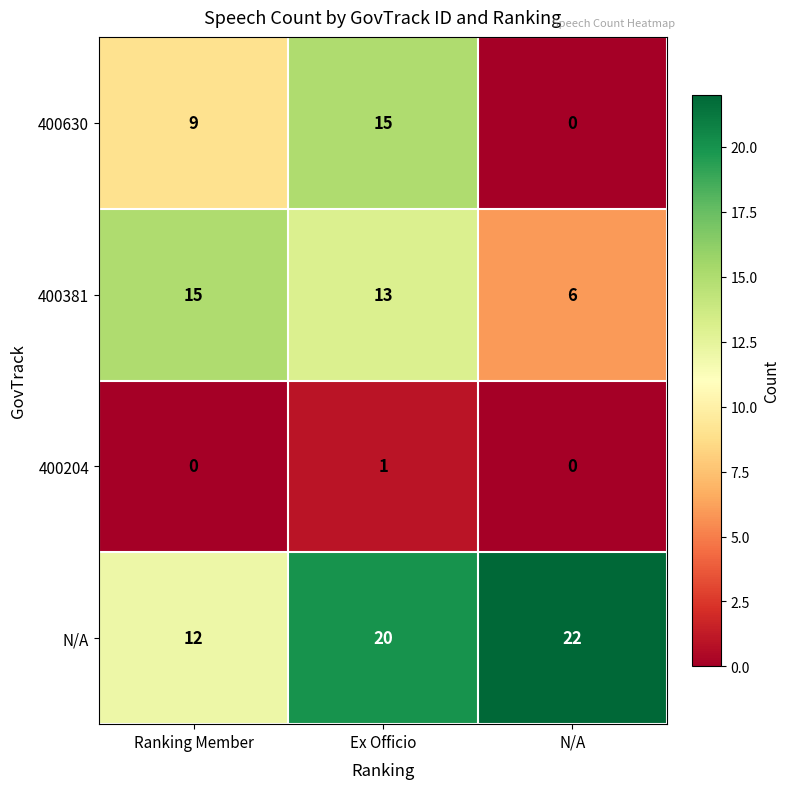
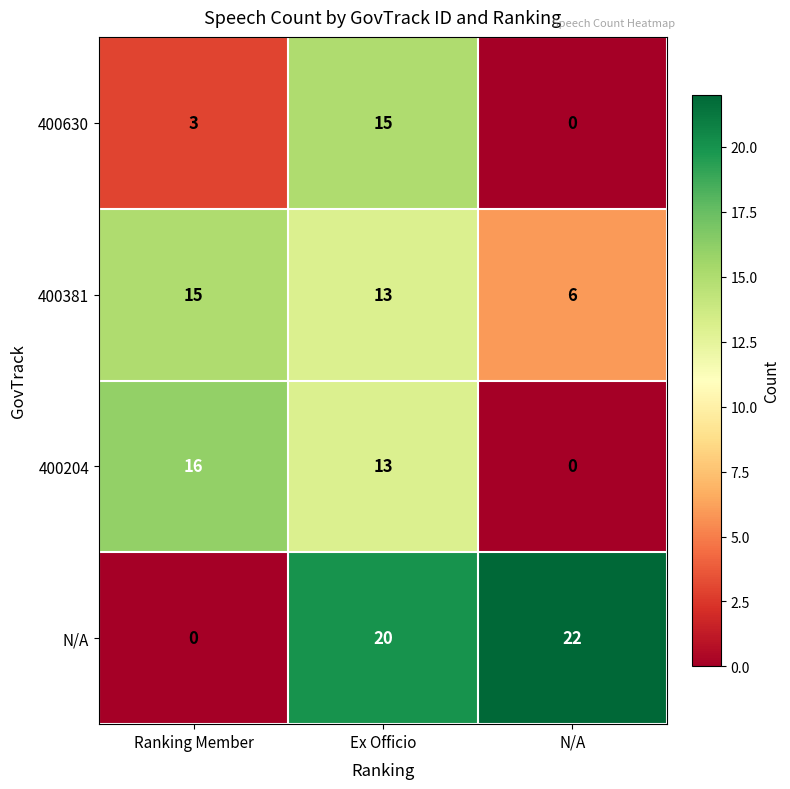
  {
    "400630": {
-     "Ranking Member": 9,
+     "Ranking Member": 3,
      "Ex Officio": 15,
      "N/A": 0
    },
    "400381": {
      "Ranking Member": 15,
      "Ex Officio": 13,
      "N/A": 6
    },
    "400204": {
-     "Ranking Member": 0,
-     "Ex Officio": 1,
+     "Ranking Member": 16,
+     "Ex Officio": 13,
      "N/A": 0
    },
    "N/A": {
-     "Ranking Member": 12,
+     "Ranking Member": 0,
      "Ex Officio": 20,
      "N/A": 22
    }
  }
